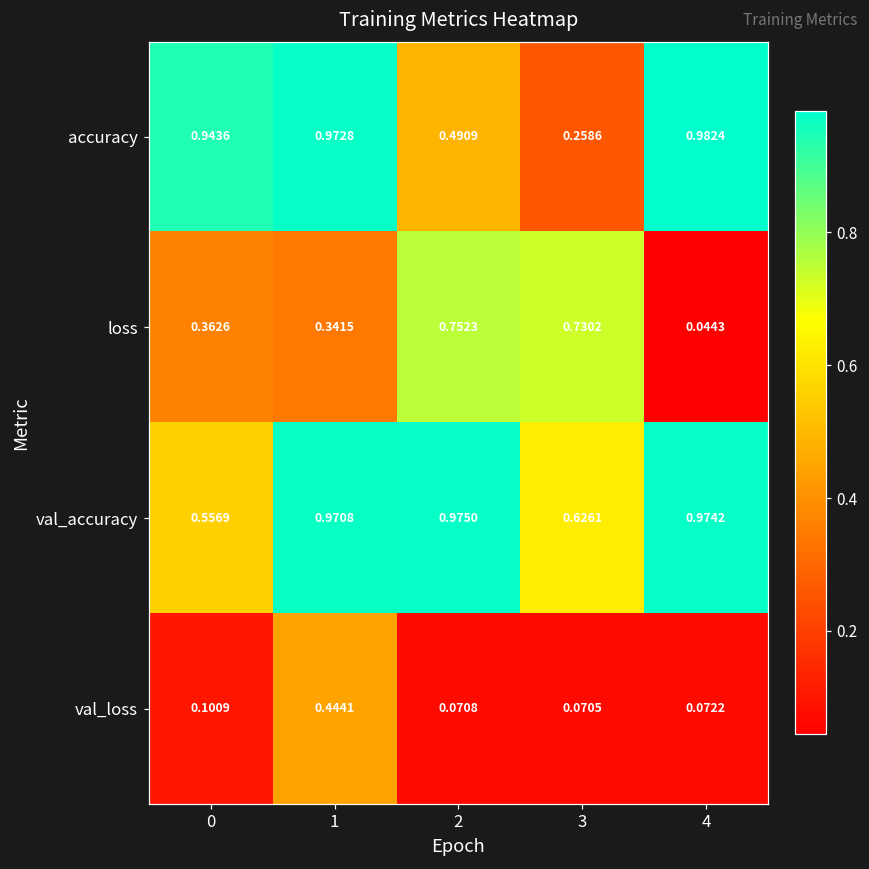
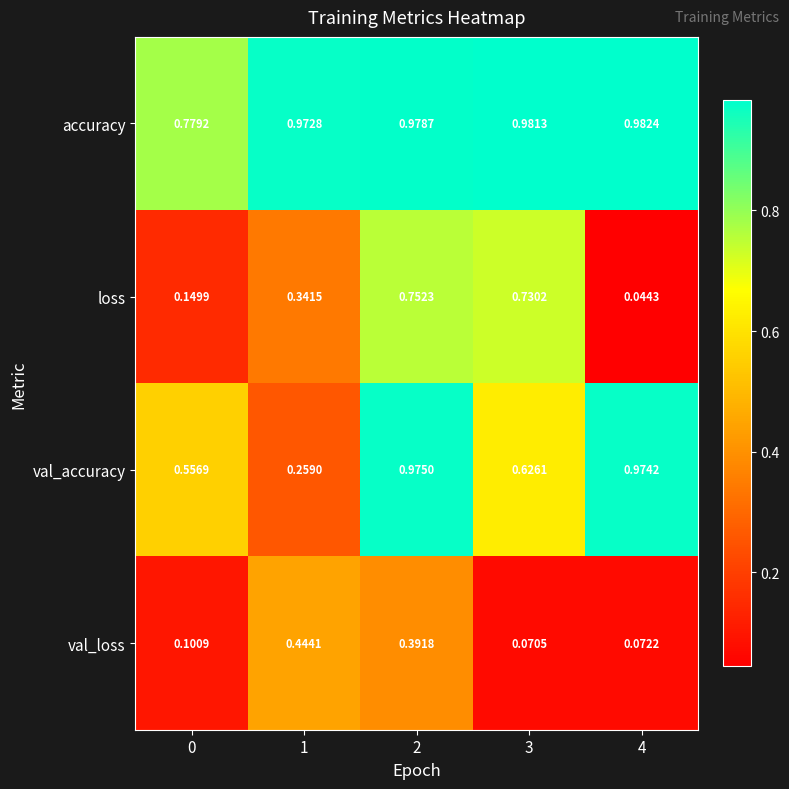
  {
    "accuracy": {
-     "0": 0.9436,
+     "0": 0.7792,
      "1": 0.9728,
-     "2": 0.4909,
-     "3": 0.2586,
+     "2": 0.9787,
+     "3": 0.9813,
      "4": 0.9824
    },
    "loss": {
-     "0": 0.3626,
+     "0": 0.1499,
      "1": 0.3415,
      "2": 0.7523,
      "3": 0.7302,
      "4": 0.0443
    },
    "val_accuracy": {
      "0": 0.5569,
-     "1": 0.9708,
+     "1": 0.2590,
      "2": 0.9750,
      "3": 0.6261,
      "4": 0.9742
    },
    "val_loss": {
      "0": 0.1009,
      "1": 0.4441,
-     "2": 0.0708,
+     "2": 0.3918,
      "3": 0.0705,
      "4": 0.0722
    }
  }
